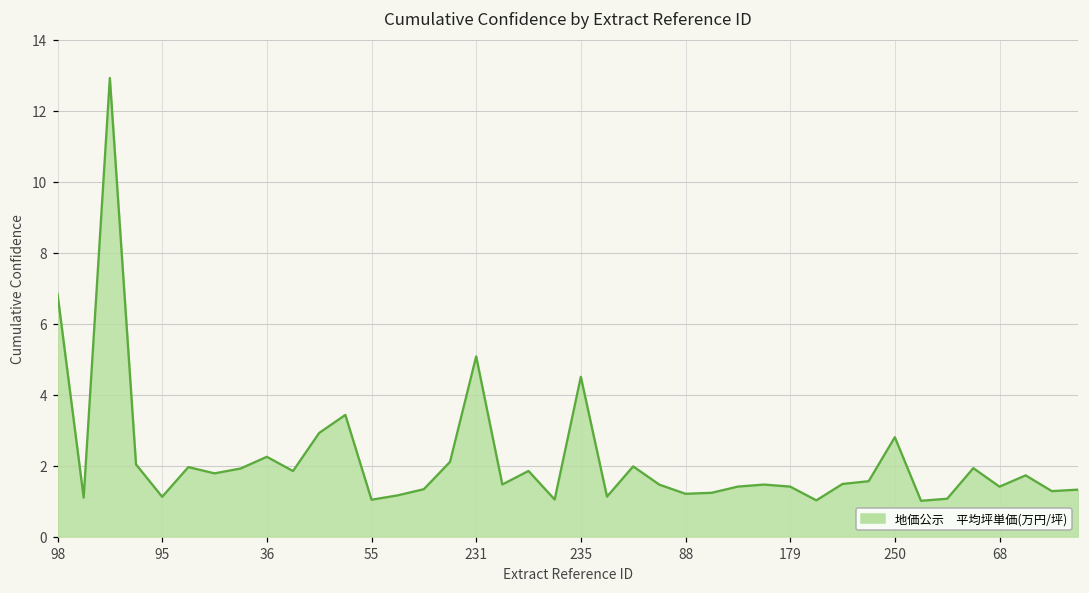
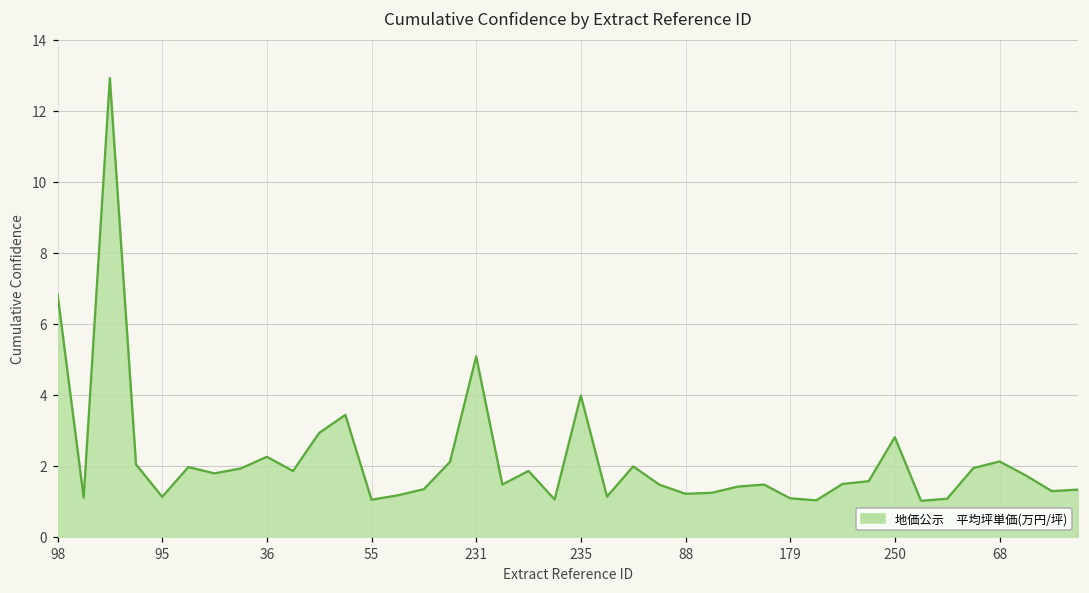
  {
    "98": 6.8,
    "95": 1.1,
    "36": 2.2,
    "55": 1.0,
    "231": 5.1,
-   "235": 4.5,
+   "235": 4.0,
    "88": 1.2,
-   "179": 1.4,
+   "179": 1.1,
    "250": 2.8,
-   "68": 1.4
+   "68": 2.1
  }
